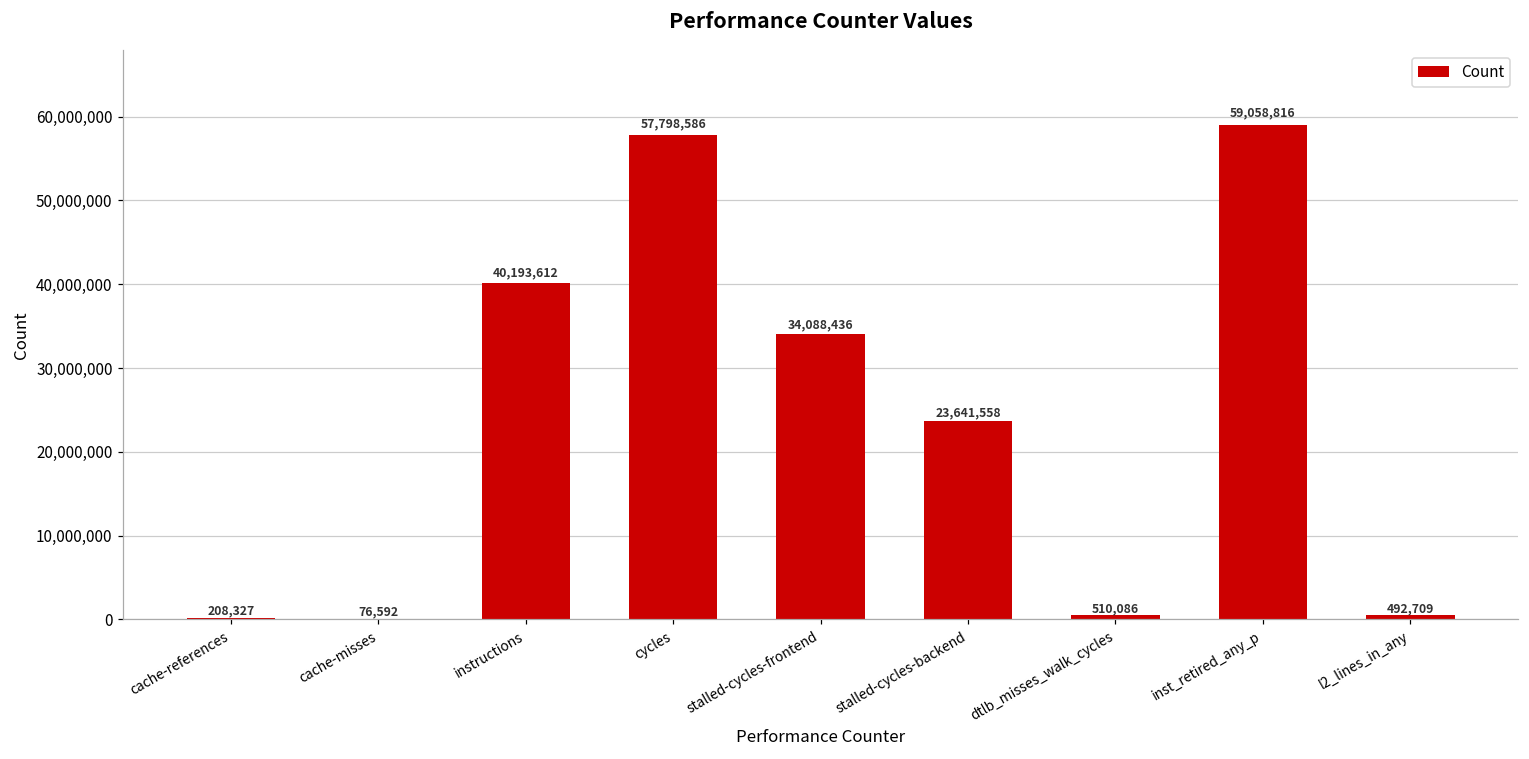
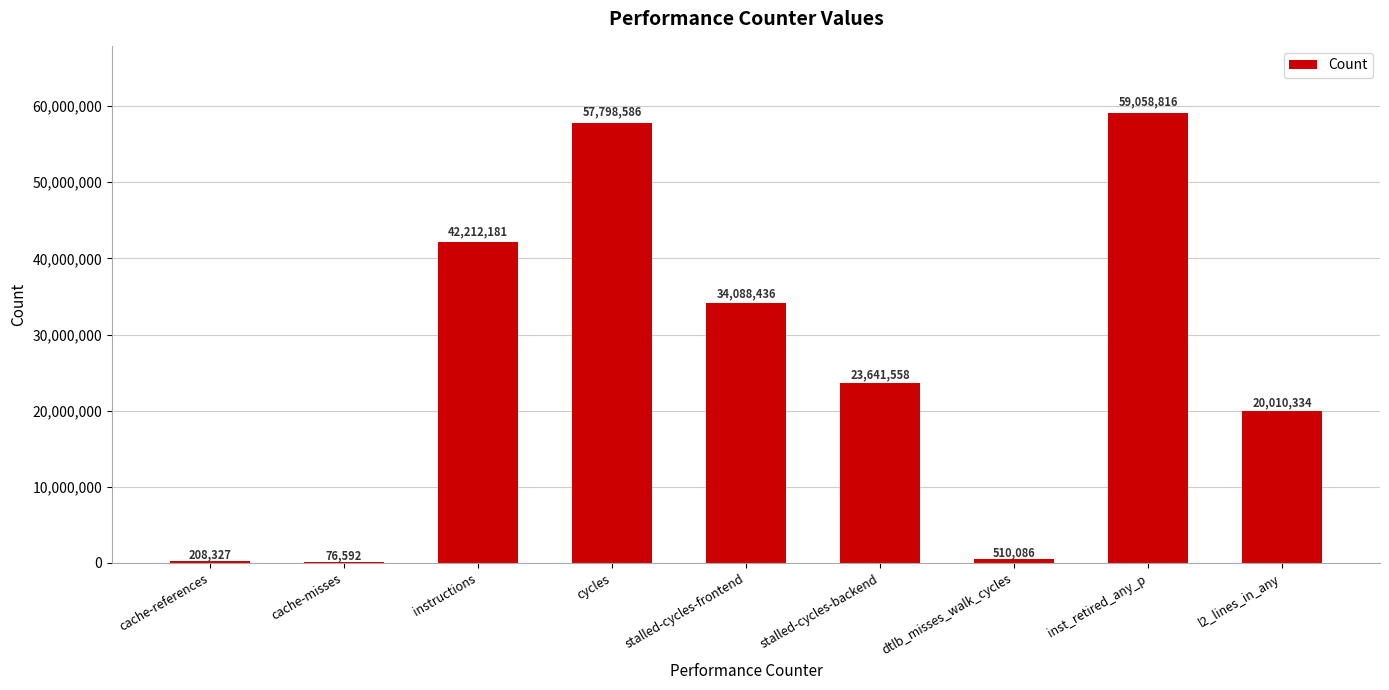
  {
    "cache-references": "208,327",
    "cache-misses": "76,592",
-   "instructions": "40,193,612",
+   "instructions": "42,212,181",
    "cycles": "57,798,586",
    "stalled-cycles-frontend": "34,088,436",
    "stalled-cycles-backend": "23,641,558",
    "dtlb_misses_walk_cycles": "510,086",
    "inst_retired_any_p": "59,058,816",
-   "l2_lines_in_any": "492,709"
+   "l2_lines_in_any": "20,010,334"
  }
